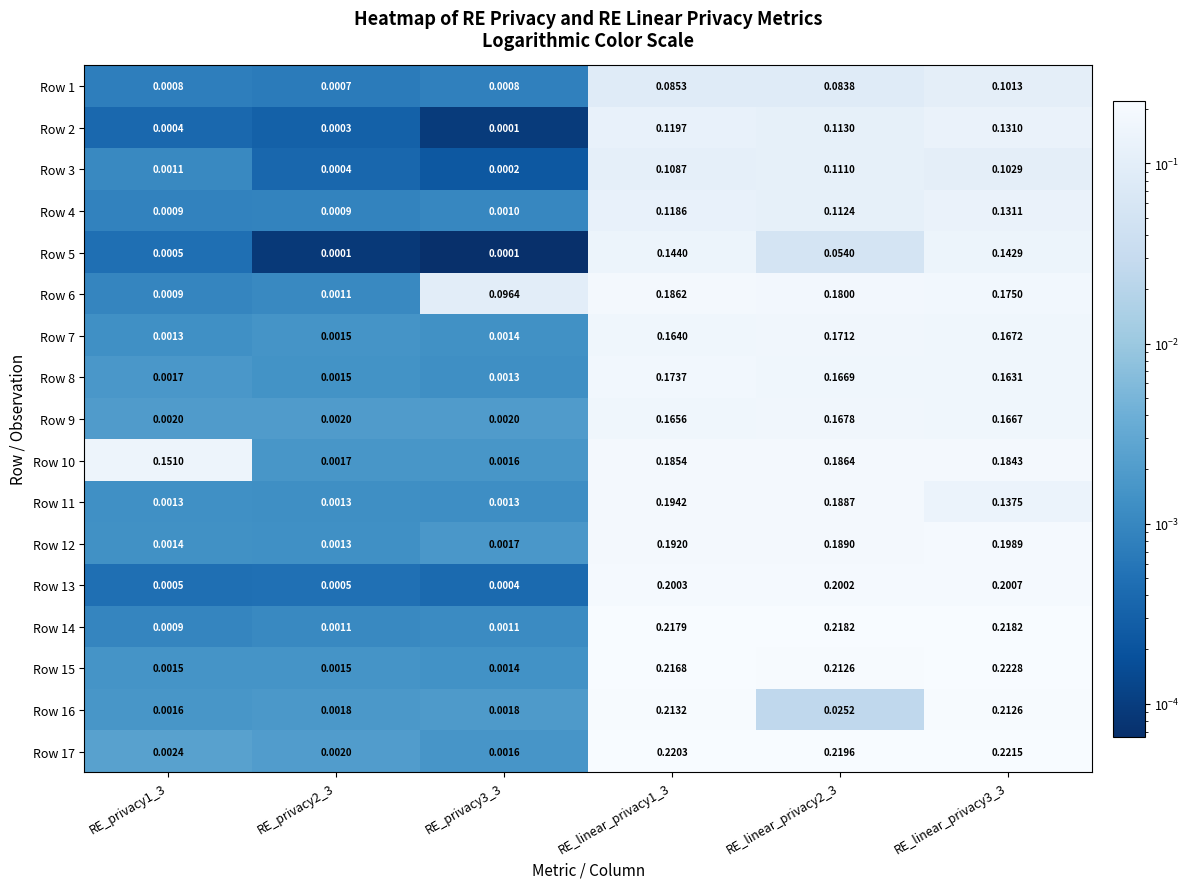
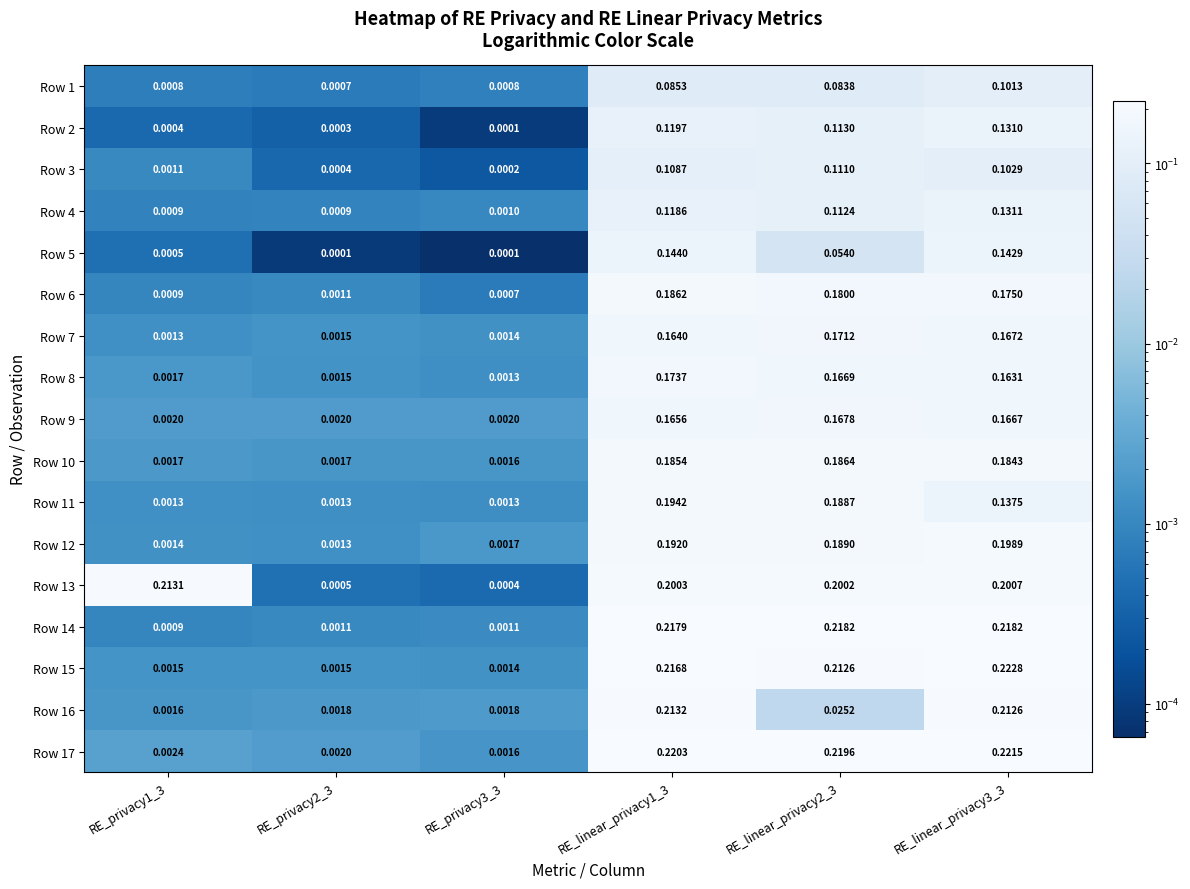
  {
    "Row 1": {
      "RE_privacy1_3": 0.0008,
      "RE_privacy2_3": 0.0007,
      "RE_privacy3_3": 0.0008,
      "RE_linear_privacy1_3": 0.0853,
      "RE_linear_privacy2_3": 0.0838,
      "RE_linear_privacy3_3": 0.1013
    },
    "Row 2": {
      "RE_privacy1_3": 0.0004,
      "RE_privacy2_3": 0.0003,
      "RE_privacy3_3": 0.0001,
      "RE_linear_privacy1_3": 0.1197,
      "RE_linear_privacy2_3": 0.1130,
      "RE_linear_privacy3_3": 0.1310
    },
    "Row 3": {
      "RE_privacy1_3": 0.0011,
      "RE_privacy2_3": 0.0004,
      "RE_privacy3_3": 0.0002,
      "RE_linear_privacy1_3": 0.1087,
      "RE_linear_privacy2_3": 0.1110,
      "RE_linear_privacy3_3": 0.1029
    },
    "Row 4": {
      "RE_privacy1_3": 0.0009,
      "RE_privacy2_3": 0.0009,
      "RE_privacy3_3": 0.0010,
      "RE_linear_privacy1_3": 0.1186,
      "RE_linear_privacy2_3": 0.1124,
      "RE_linear_privacy3_3": 0.1311
    },
    "Row 5": {
      "RE_privacy1_3": 0.0005,
      "RE_privacy2_3": 0.0001,
      "RE_privacy3_3": 0.0001,
      "RE_linear_privacy1_3": 0.1440,
      "RE_linear_privacy2_3": 0.0540,
      "RE_linear_privacy3_3": 0.1429
    },
    "Row 6": {
      "RE_privacy1_3": 0.0009,
      "RE_privacy2_3": 0.0011,
-     "RE_privacy3_3": 0.0964,
+     "RE_privacy3_3": 0.0007,
      "RE_linear_privacy1_3": 0.1862,
      "RE_linear_privacy2_3": 0.1800,
      "RE_linear_privacy3_3": 0.1750
    },
    "Row 7": {
      "RE_privacy1_3": 0.0013,
      "RE_privacy2_3": 0.0015,
      "RE_privacy3_3": 0.0014,
      "RE_linear_privacy1_3": 0.1640,
      "RE_linear_privacy2_3": 0.1712,
      "RE_linear_privacy3_3": 0.1672
    },
    "Row 8": {
      "RE_privacy1_3": 0.0017,
      "RE_privacy2_3": 0.0015,
      "RE_privacy3_3": 0.0013,
      "RE_linear_privacy1_3": 0.1737,
      "RE_linear_privacy2_3": 0.1669,
      "RE_linear_privacy3_3": 0.1631
    },
    "Row 9": {
      "RE_privacy1_3": 0.0020,
      "RE_privacy2_3": 0.0020,
      "RE_privacy3_3": 0.0020,
      "RE_linear_privacy1_3": 0.1656,
      "RE_linear_privacy2_3": 0.1678,
      "RE_linear_privacy3_3": 0.1667
    },
    "Row 10": {
-     "RE_privacy1_3": 0.1510,
+     "RE_privacy1_3": 0.0017,
      "RE_privacy2_3": 0.0017,
      "RE_privacy3_3": 0.0016,
      "RE_linear_privacy1_3": 0.1854,
      "RE_linear_privacy2_3": 0.1864,
      "RE_linear_privacy3_3": 0.1843
    },
    "Row 11": {
      "RE_privacy1_3": 0.0013,
      "RE_privacy2_3": 0.0013,
      "RE_privacy3_3": 0.0013,
      "RE_linear_privacy1_3": 0.1942,
      "RE_linear_privacy2_3": 0.1887,
      "RE_linear_privacy3_3": 0.1375
    },
    "Row 12": {
      "RE_privacy1_3": 0.0014,
      "RE_privacy2_3": 0.0013,
      "RE_privacy3_3": 0.0017,
      "RE_linear_privacy1_3": 0.1920,
      "RE_linear_privacy2_3": 0.1890,
      "RE_linear_privacy3_3": 0.1989
    },
    "Row 13": {
-     "RE_privacy1_3": 0.0005,
+     "RE_privacy1_3": 0.2131,
      "RE_privacy2_3": 0.0005,
      "RE_privacy3_3": 0.0004,
      "RE_linear_privacy1_3": 0.2003,
      "RE_linear_privacy2_3": 0.2002,
      "RE_linear_privacy3_3": 0.2007
    },
    "Row 14": {
      "RE_privacy1_3": 0.0009,
      "RE_privacy2_3": 0.0011,
      "RE_privacy3_3": 0.0011,
      "RE_linear_privacy1_3": 0.2179,
      "RE_linear_privacy2_3": 0.2182,
      "RE_linear_privacy3_3": 0.2182
    },
    "Row 15": {
      "RE_privacy1_3": 0.0015,
      "RE_privacy2_3": 0.0015,
      "RE_privacy3_3": 0.0014,
      "RE_linear_privacy1_3": 0.2168,
      "RE_linear_privacy2_3": 0.2126,
      "RE_linear_privacy3_3": 0.2228
    },
    "Row 16": {
      "RE_privacy1_3": 0.0016,
      "RE_privacy2_3": 0.0018,
      "RE_privacy3_3": 0.0018,
      "RE_linear_privacy1_3": 0.2132,
      "RE_linear_privacy2_3": 0.0252,
      "RE_linear_privacy3_3": 0.2126
    },
    "Row 17": {
      "RE_privacy1_3": 0.0024,
      "RE_privacy2_3": 0.0020,
      "RE_privacy3_3": 0.0016,
      "RE_linear_privacy1_3": 0.2203,
      "RE_linear_privacy2_3": 0.2196,
      "RE_linear_privacy3_3": 0.2215
    }
  }
